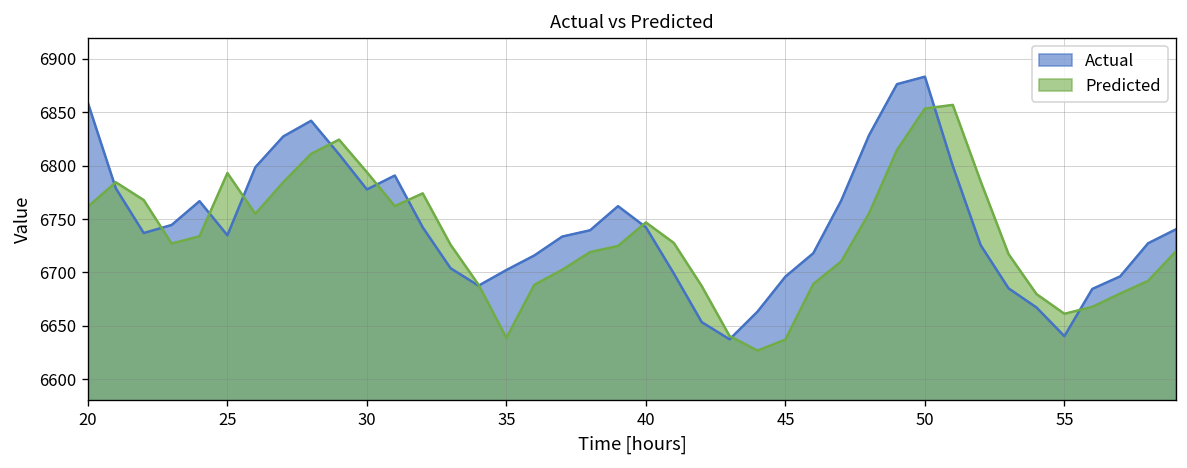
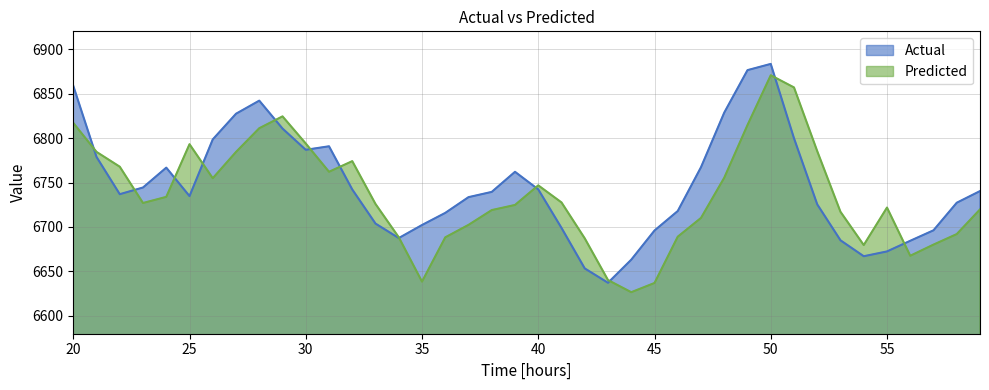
  {
    "Actual": {
      "20": 6860,
      "25": 6730,
-     "30": 6780,
+     "30": 6790,
      "35": 6700,
      "40": 6740,
      "45": 6700,
      "50": 6880,
-     "55": 6640
+     "55": 6670
    },
    "Predicted": {
-     "20": 6760,
+     "20": 6820,
      "25": 6790,
      "30": 6790,
      "35": 6640,
      "40": 6750,
      "45": 6640,
-     "50": 6850,
-     "55": 6660
+     "50": 6870,
+     "55": 6720
    }
  }
